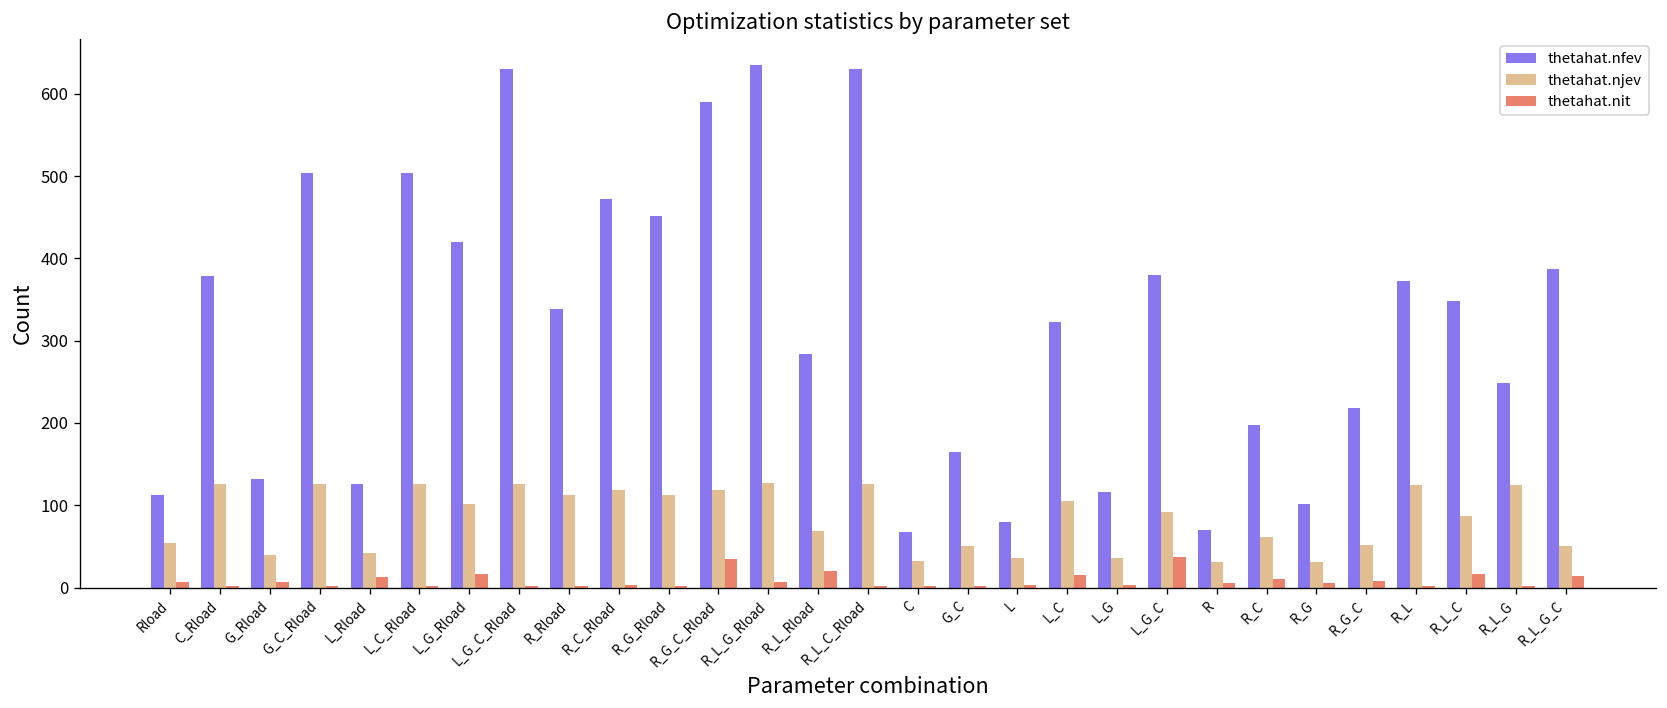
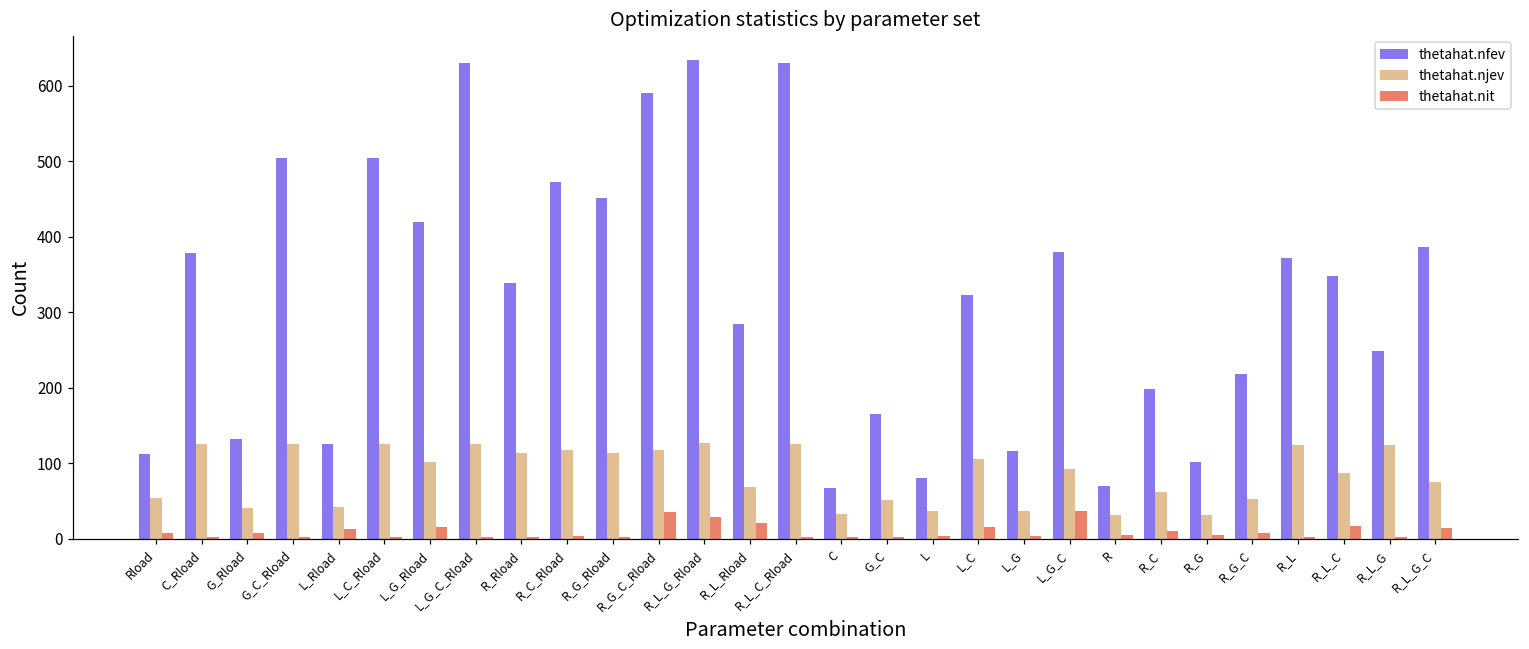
  {
    "thetahat.nfev": {
      "Rload": 110,
      "C_Rload": 380,
      "G_Rload": 130,
      "G_C_Rload": 500,
      "L_Rload": 130,
      "L_C_Rload": 500,
      "L_G_Rload": 420,
      "L_G_C_Rload": 630,
      "R_Rload": 340,
      "R_C_Rload": 470,
      "R_G_Rload": 450,
      "R_G_C_Rload": 590,
      "R_L_G_Rload": 640,
      "R_L_Rload": 280,
      "R_L_C_Rload": 630,
      "C": 70,
      "G_C": 170,
      "L": 80,
      "L_C": 320,
      "L_G": 120,
      "L_G_C": 380,
      "R": 70,
      "R_C": 200,
      "R_G": 100,
      "R_G_C": 220,
      "R_L": 370,
      "R_L_C": 350,
      "R_L_G": 250,
      "R_L_G_C": 390
    },
    "thetahat.njev": {
      "Rload": 50,
      "C_Rload": 130,
      "G_Rload": 40,
      "G_C_Rload": 130,
      "L_Rload": 40,
      "L_C_Rload": 130,
      "L_G_Rload": 100,
      "L_G_C_Rload": 130,
      "R_Rload": 110,
      "R_C_Rload": 120,
      "R_G_Rload": 110,
      "R_G_C_Rload": 120,
      "R_L_G_Rload": 130,
      "R_L_Rload": 70,
      "R_L_C_Rload": 130,
      "C": 30,
      "G_C": 50,
      "L": 40,
      "L_C": 110,
      "L_G": 40,
      "L_G_C": 90,
      "R": 30,
      "R_C": 60,
      "R_G": 30,
      "R_G_C": 50,
      "R_L": 120,
      "R_L_C": 90,
      "R_L_G": 120,
-     "R_L_G_C": 50
+     "R_L_G_C": 80
    },
    "thetahat.nit": {
      "Rload": 10,
      "G_Rload": 10,
      "L_Rload": 10,
      "L_G_Rload": 20,
      "R_G_C_Rload": 40,
-     "R_L_G_Rload": 10,
+     "R_L_G_Rload": 30,
      "R_L_Rload": 20,
      "L_C": 20,
      "L_G_C": 40,
      "R": 10,
      "R_C": 10,
      "R_G": 10,
      "R_G_C": 10,
      "R_L_C": 20,
      "R_L_G_C": 10
    }
  }
